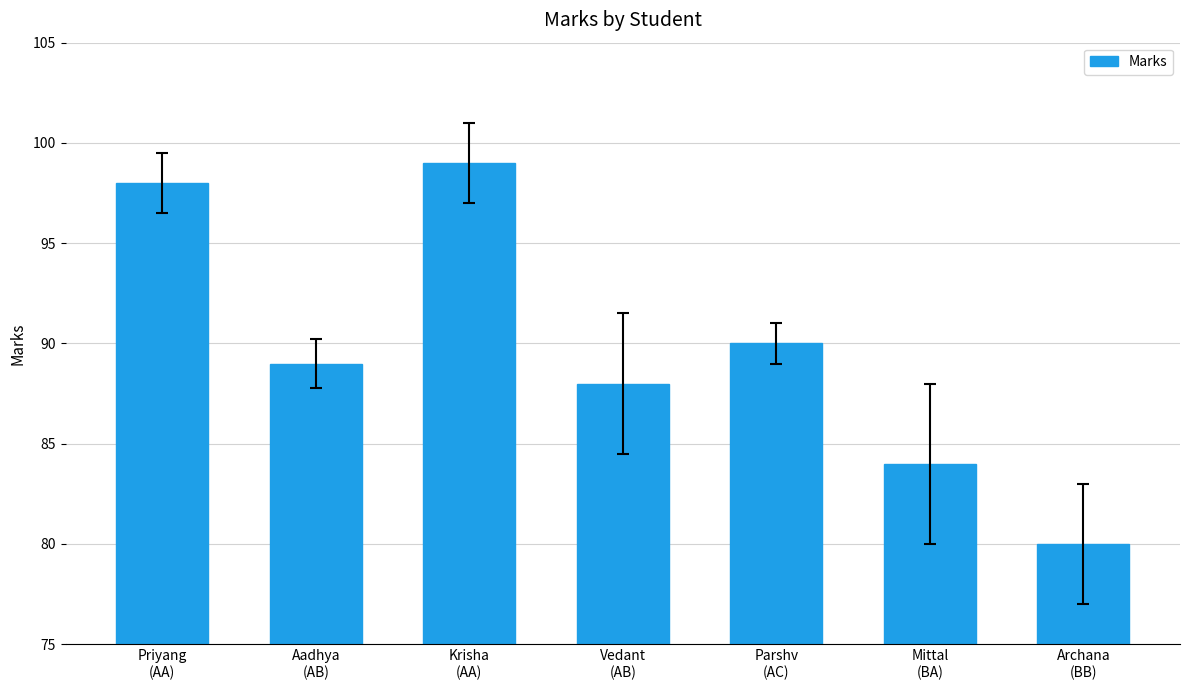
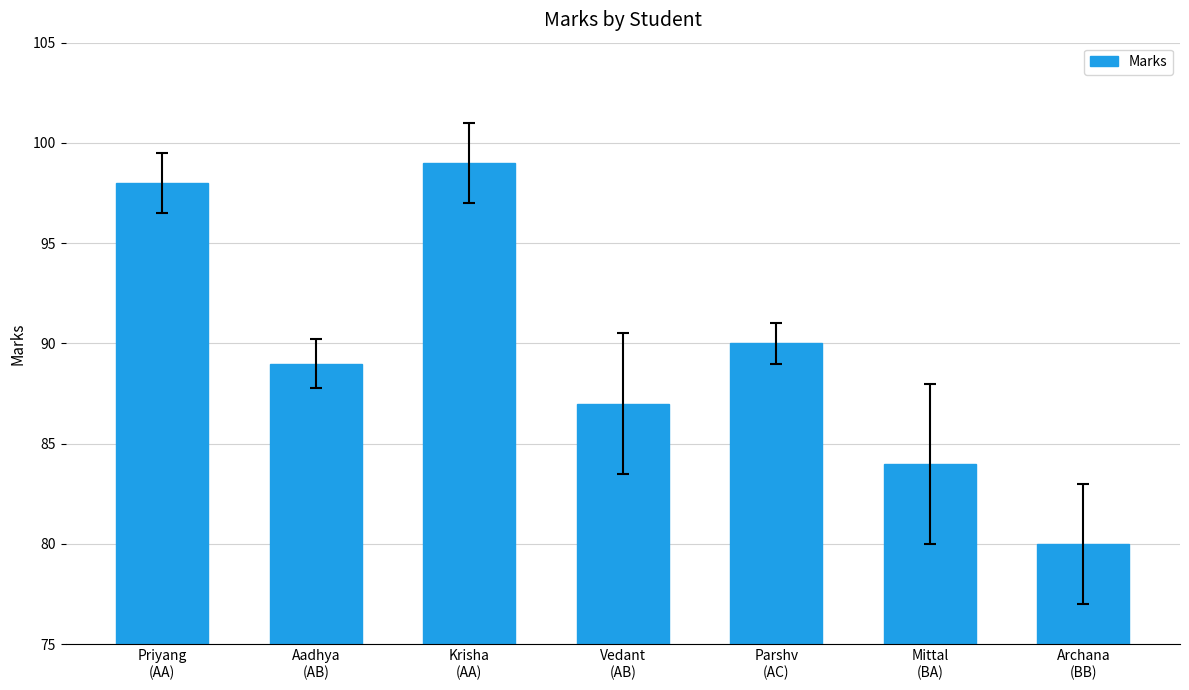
  {
    "Marks": {
      "Priyang (AA)": 98,
      "Aadhya (AB)": 89,
      "Krisha (AA)": 99,
-     "Vedant (AB)": 88,
+     "Vedant (AB)": 87,
      "Parshv (AC)": 90,
      "Mittal (BA)": 84,
      "Archana (BB)": 80
    }
  }
